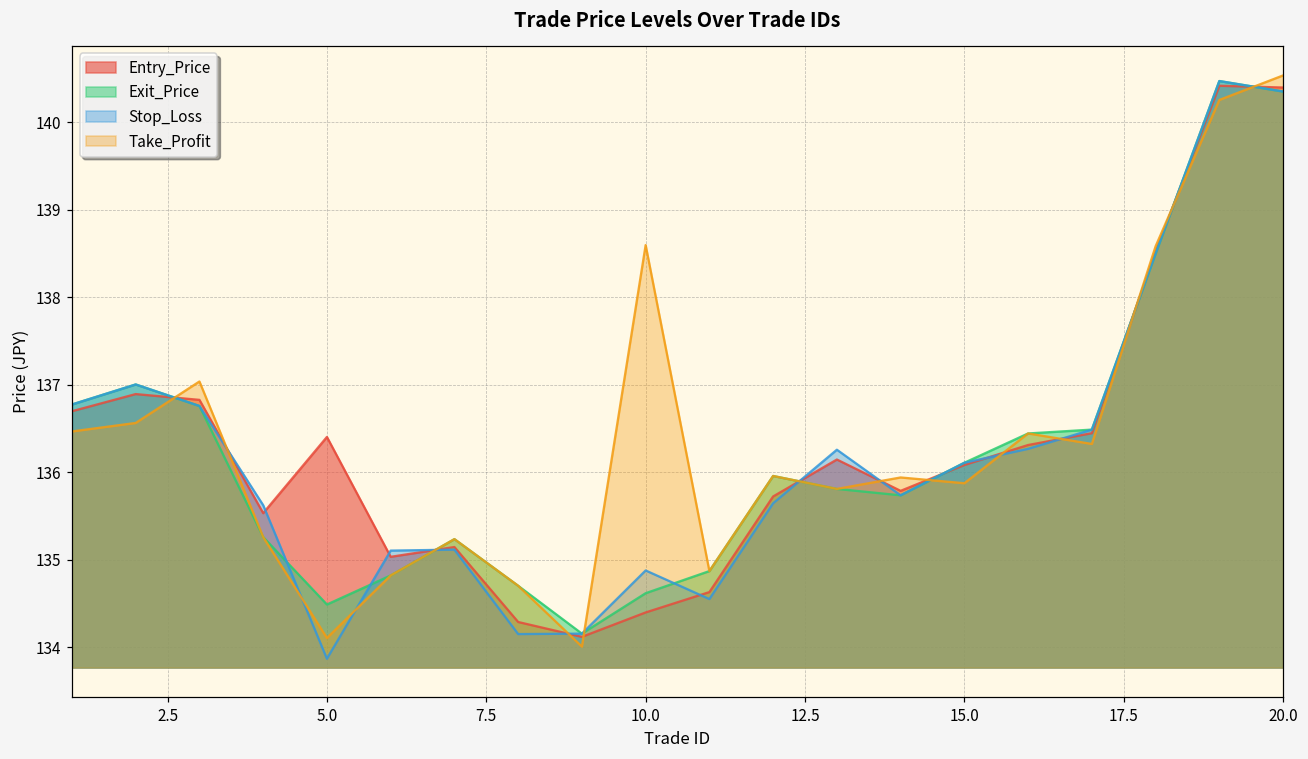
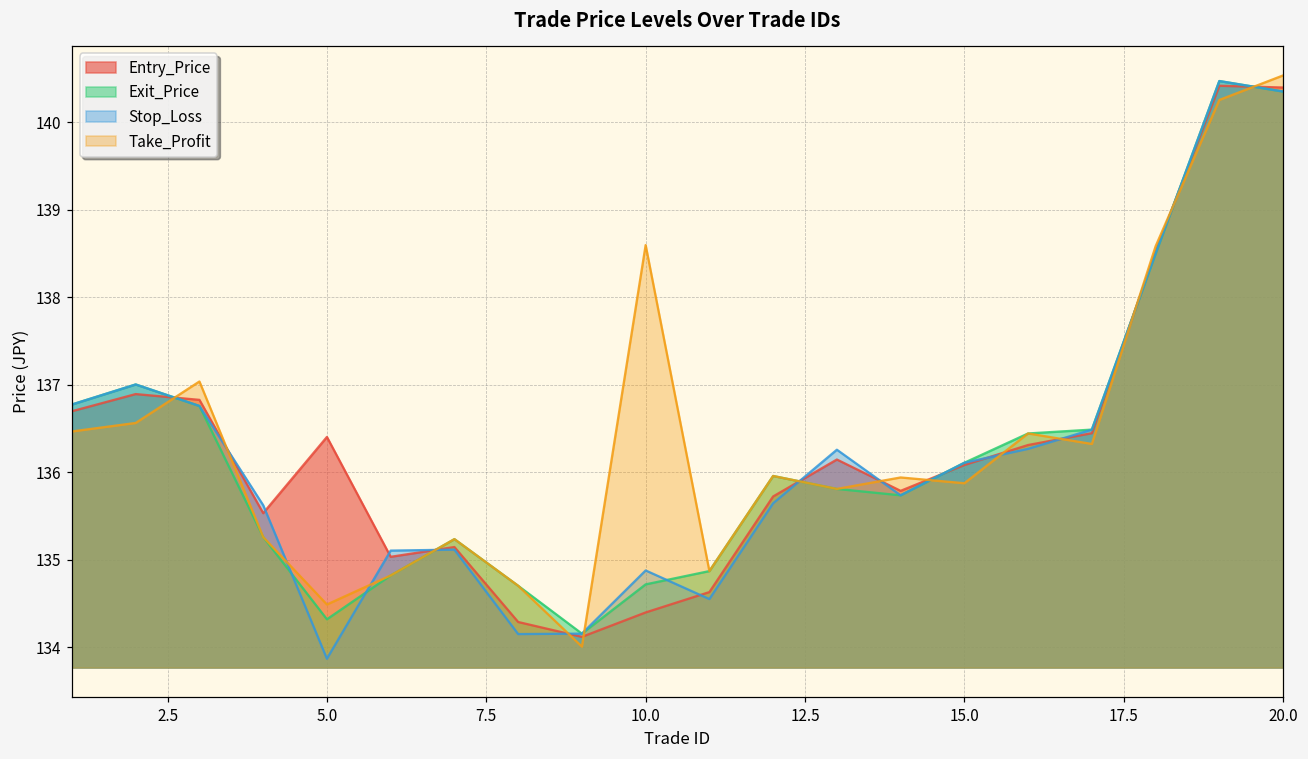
  {
    "Entry_Price": {
      "5.0": 136.4,
      "10.0": 134.4,
      "20.0": 140.4
    },
    "Exit_Price": {
-     "5.0": 134.5,
-     "10.0": 134.6
+     "5.0": 134.3,
+     "10.0": 134.7
    },
    "Stop_Loss": {
      "5.0": 133.9,
      "10.0": 134.9
    },
    "Take_Profit": {
-     "5.0": 134.1,
+     "5.0": 134.5,
      "10.0": 138.6,
      "15.0": 135.9,
      "20.0": 140.5
    }
  }
